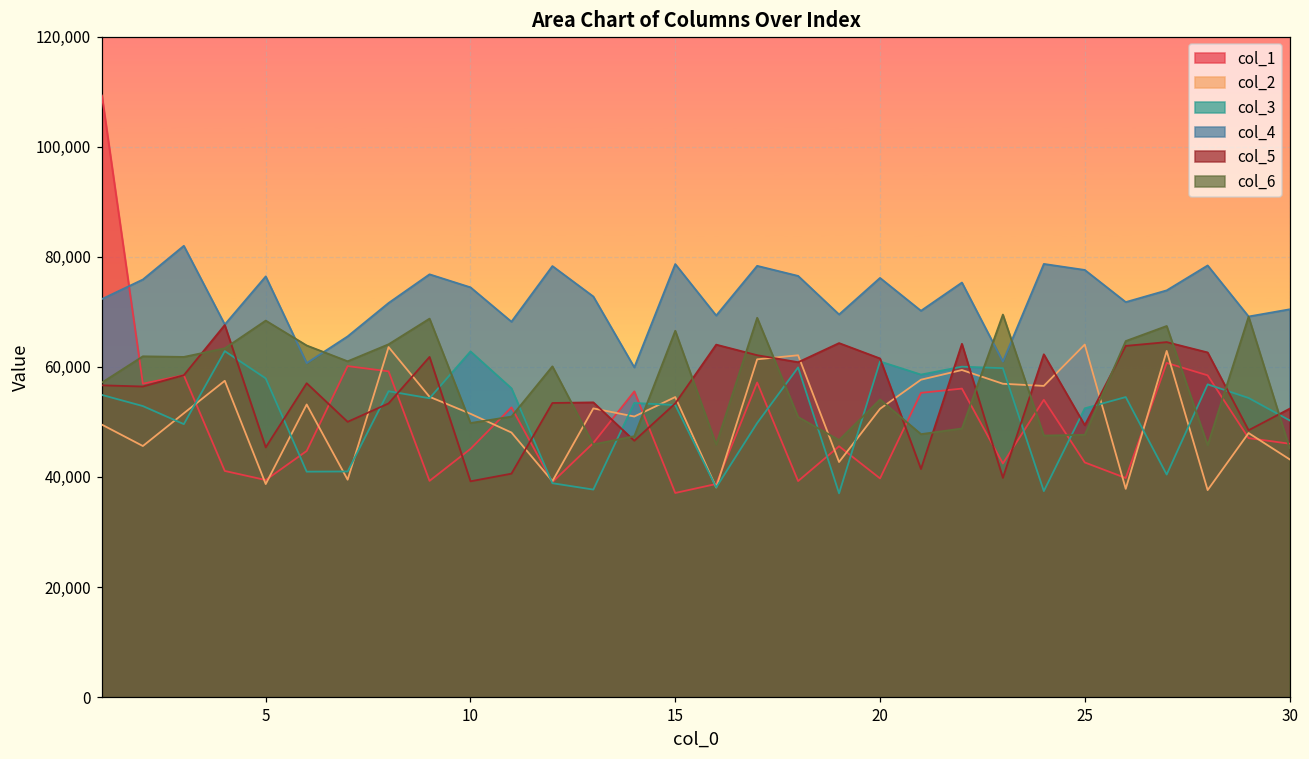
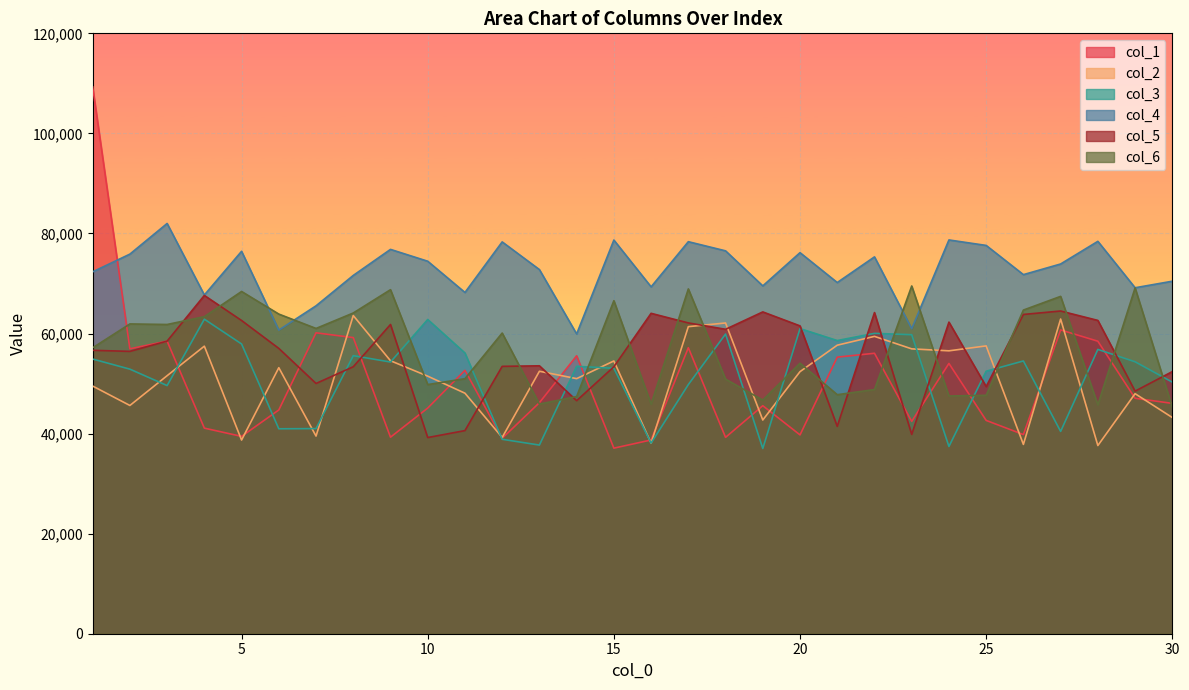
  {
    "col_1": {
      "5": "39,000",
      "10": "45,000",
      "15": "37,000",
      "20": "40,000",
      "25": "43,000",
      "30": "46,000"
    },
    "col_2": {
      "5": "39,000",
      "10": "51,000",
      "15": "55,000",
      "20": "52,000",
-     "25": "64,000",
+     "25": "58,000",
      "30": "43,000"
    },
    "col_5": {
-     "5": "45,000",
+     "5": "63,000",
      "10": "39,000",
      "20": "62,000",
      "25": "49,000",
      "30": "52,000"
    },
    "col_6": {
      "5": "68,000",
      "10": "50,000",
      "15": "67,000",
      "20": "54,000",
      "25": "48,000",
      "30": "45,000"
    }
  }
